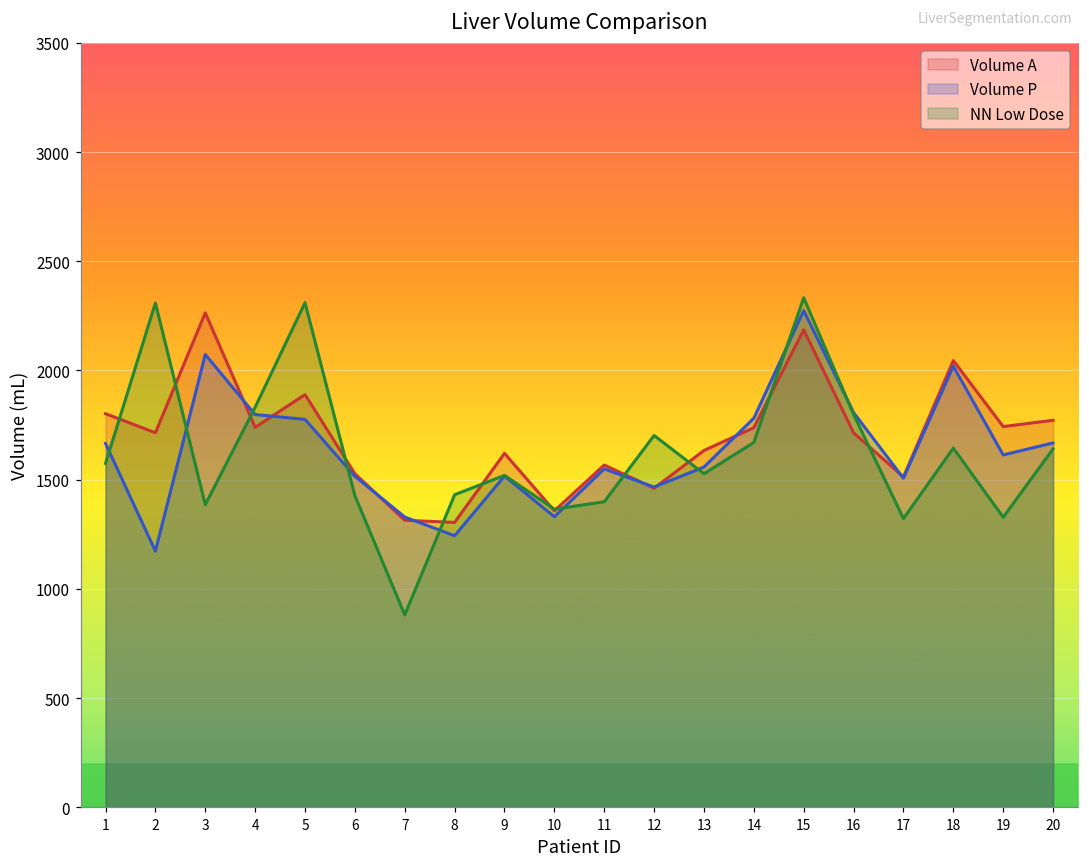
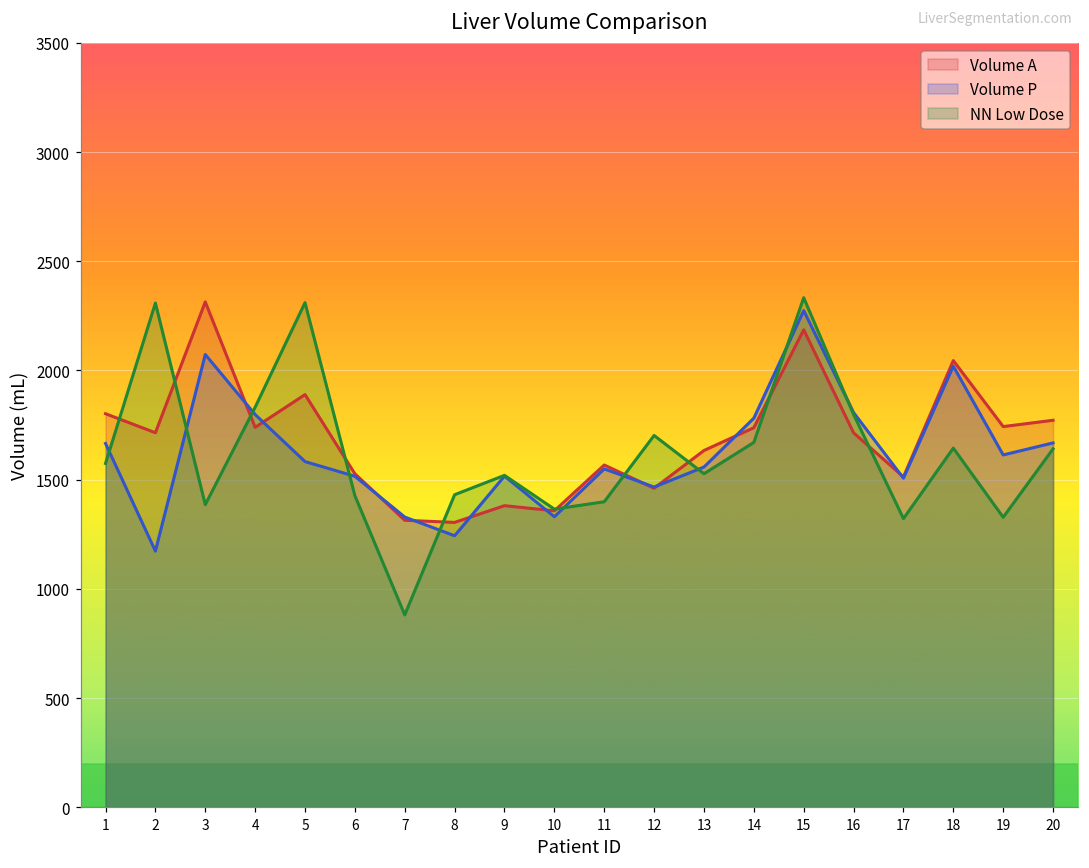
  {
    "Volume A": {
      "1": 1800,
      "2": 1710,
-     "3": 2260,
+     "3": 2310,
      "4": 1740,
      "5": 1890,
      "7": 1310,
      "8": 1300,
-     "9": 1620,
+     "9": 1380,
      "11": 1570,
      "13": 1630,
      "14": 1740,
      "15": 2190,
      "16": 1710,
      "18": 2050,
      "19": 1740,
      "20": 1770
    },
    "Volume P": {
      "1": 1670,
      "2": 1170,
      "3": 2070,
      "4": 1800,
-     "5": 1780,
+     "5": 1580,
      "7": 1330,
      "8": 1240,
      "10": 1330,
      "11": 1550,
      "13": 1560,
      "14": 1780,
      "15": 2270,
      "18": 2020,
      "19": 1610,
      "20": 1670
    },
    "NN Low Dose": {
      "1": 1570,
      "2": 2310,
      "3": 1390,
      "4": 1830,
      "5": 2310,
      "6": 1430,
      "7": 880,
      "8": 1430,
      "11": 1400,
      "12": 1700,
      "13": 1530,
      "14": 1670,
      "15": 2330,
      "17": 1320,
      "18": 1640,
      "19": 1330,
      "20": 1640
    }
  }
